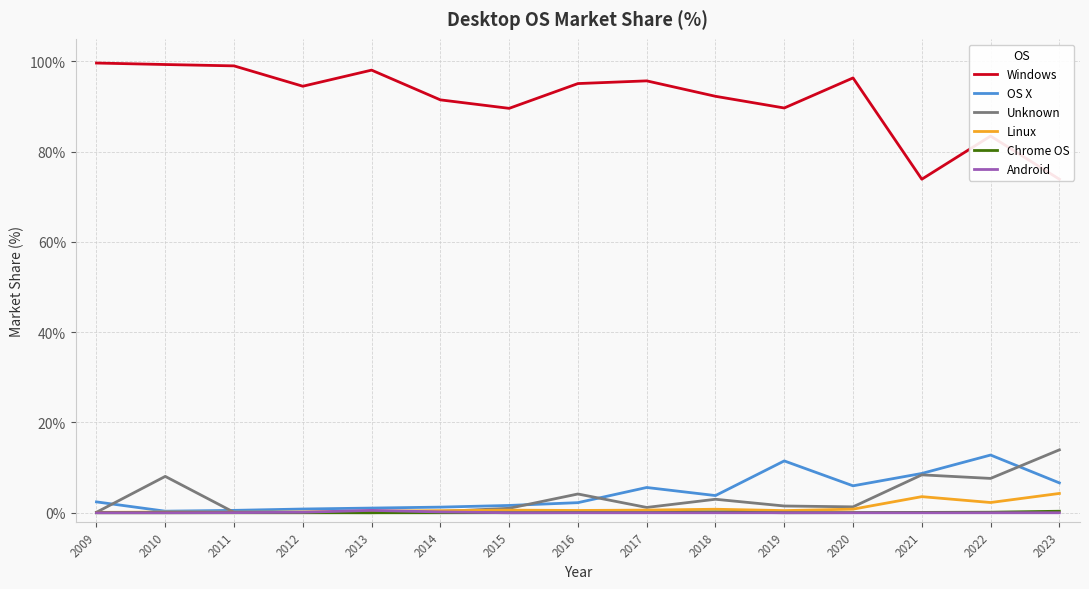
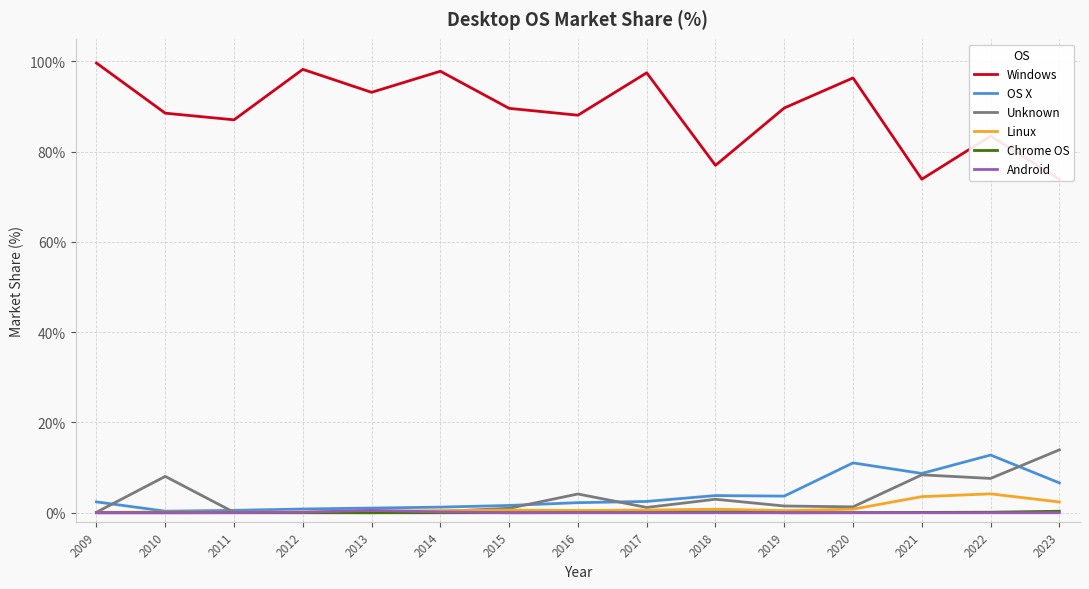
  {
    "Windows": {
      "2009": "100%",
-     "2010": "99%",
-     "2011": "99%",
-     "2012": "95%",
-     "2013": "98%",
-     "2014": "91%",
+     "2010": "89%",
+     "2011": "87%",
+     "2012": "98%",
+     "2013": "93%",
+     "2014": "98%",
      "2015": "90%",
-     "2016": "95%",
-     "2017": "96%",
-     "2018": "92%",
+     "2016": "88%",
+     "2017": "97%",
+     "2018": "77%",
      "2019": "90%",
      "2020": "96%",
      "2021": "74%"
    },
    "OS X": {
      "2009": "2%",
      "2012": "1%",
      "2014": "1%",
      "2015": "2%",
      "2016": "2%",
-     "2017": "6%",
+     "2017": "3%",
      "2018": "4%",
-     "2019": "11%",
-     "2020": "6%",
+     "2019": "4%",
+     "2020": "11%",
      "2022": "13%",
      "2023": "7%"
    },
    "Unknown": {
      "2010": "8%",
      "2016": "4%",
      "2017": "1%",
      "2018": "3%",
      "2019": "2%",
      "2022": "8%",
      "2023": "14%"
    },
    "Linux": {
      "2018": "1%",
      "2021": "4%",
-     "2022": "2%",
-     "2023": "4%"
+     "2022": "4%",
+     "2023": "2%"
    }
  }
